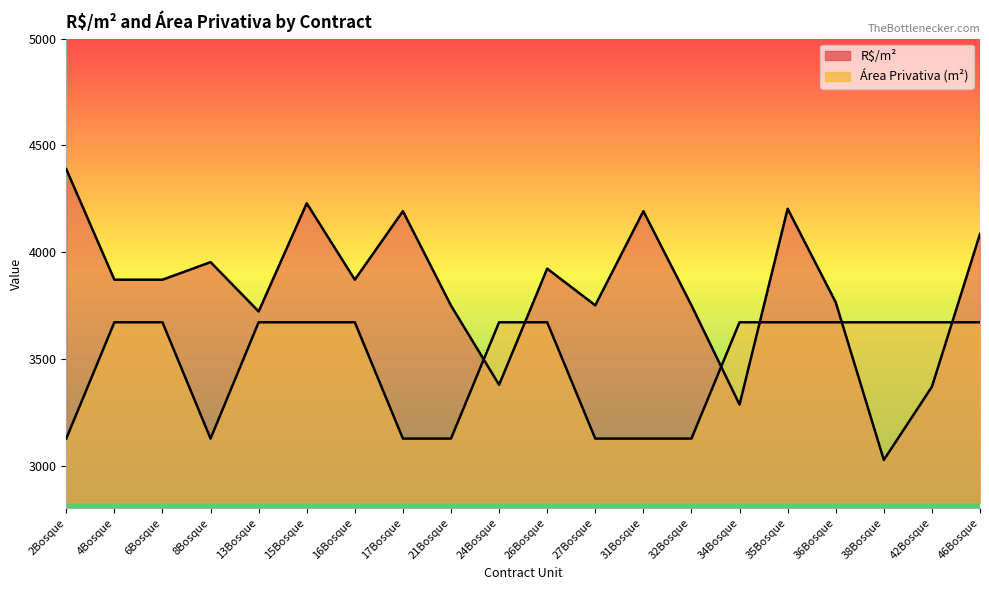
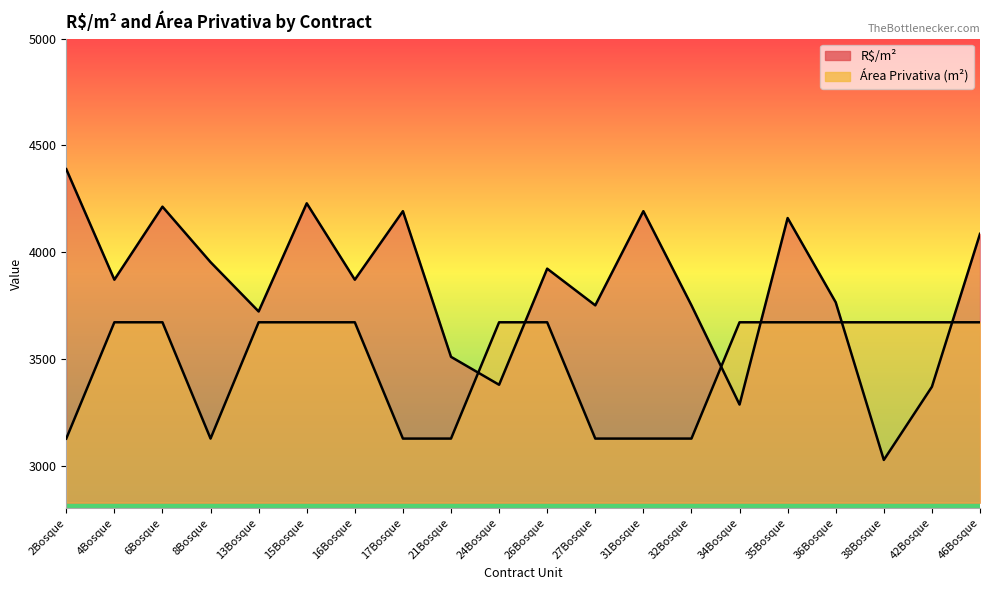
  {
    "R$/m²": {
      "2Bosque": 4390,
      "4Bosque": 3870,
-     "6Bosque": 3870,
+     "6Bosque": 4210,
      "8Bosque": 3950,
      "13Bosque": 3720,
      "15Bosque": 4230,
      "16Bosque": 3870,
      "17Bosque": 4190,
-     "21Bosque": 3750,
+     "21Bosque": 3510,
      "24Bosque": 3380,
      "26Bosque": 3920,
      "27Bosque": 3750,
      "31Bosque": 4190,
      "32Bosque": 3750,
      "34Bosque": 3290,
-     "35Bosque": 4200,
+     "35Bosque": 4160,
      "36Bosque": 3760,
      "38Bosque": 3030,
      "42Bosque": 3370,
      "46Bosque": 4090
    },
    "Área Privativa (m²)": {
      "2Bosque": 3130,
      "4Bosque": 3670,
      "6Bosque": 3670,
      "8Bosque": 3130,
      "13Bosque": 3670,
      "15Bosque": 3670,
      "16Bosque": 3670,
      "17Bosque": 3130,
      "21Bosque": 3130,
      "24Bosque": 3670,
      "26Bosque": 3670,
      "27Bosque": 3130,
      "31Bosque": 3130,
      "32Bosque": 3130,
      "34Bosque": 3670,
      "35Bosque": 3670,
      "36Bosque": 3670,
      "38Bosque": 3670,
      "42Bosque": 3670,
      "46Bosque": 3670
    }
  }
